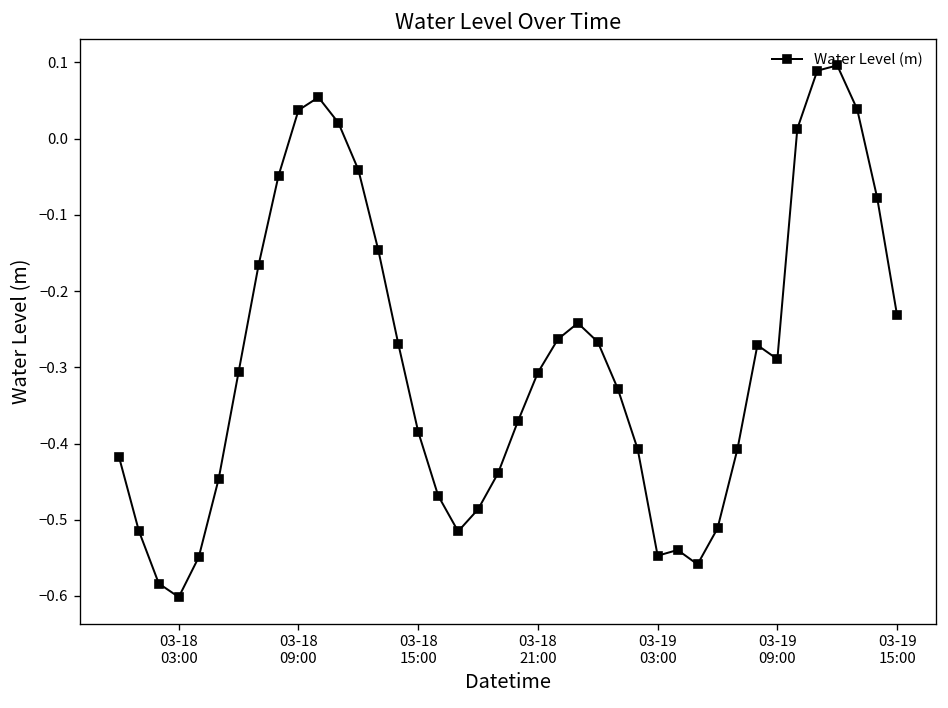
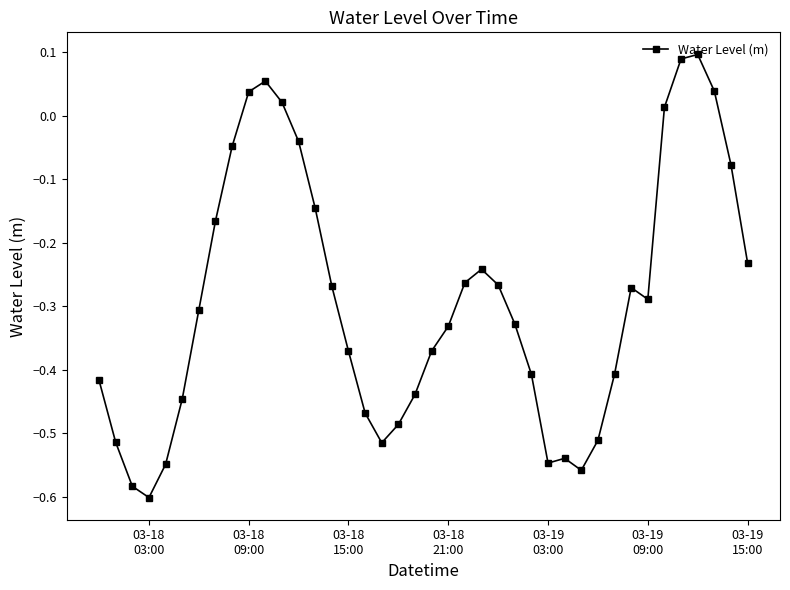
  {
    "03-18 03:00": -0.60,
    "03-18 09:00": 0.04,
-   "03-18 15:00": -0.38,
-   "03-18 21:00": -0.31,
+   "03-18 15:00": -0.37,
+   "03-18 21:00": -0.33,
    "03-19 03:00": -0.55,
    "03-19 09:00": -0.29,
    "03-19 15:00": -0.23
  }
